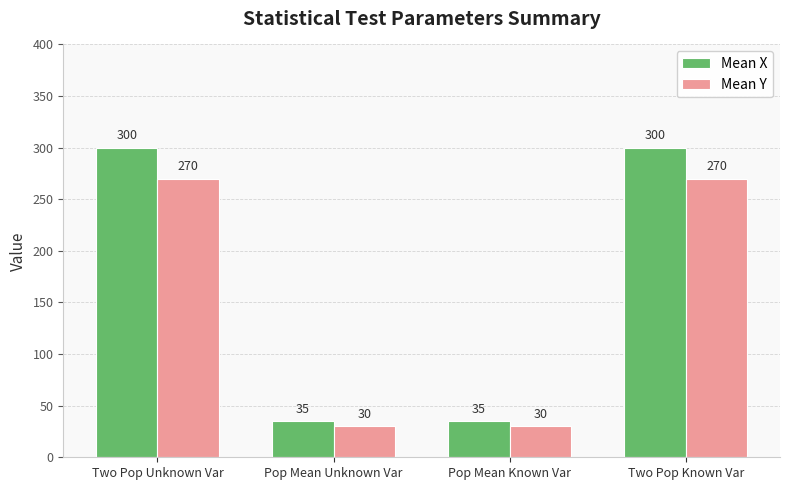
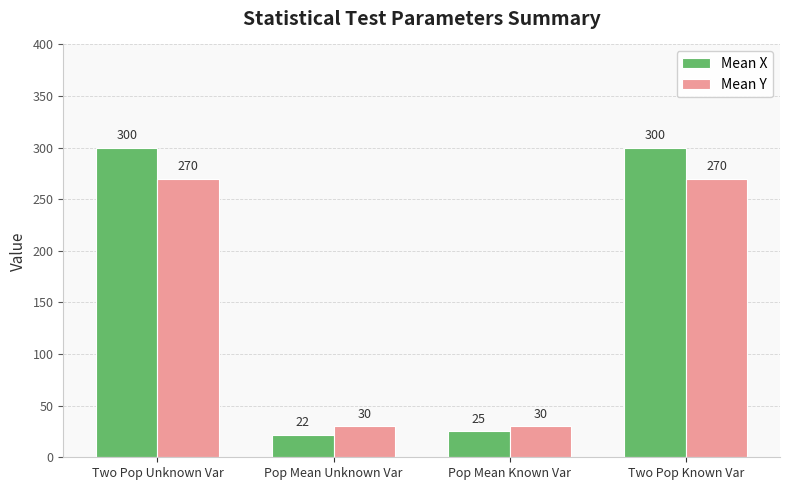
  {
    "Mean X": {
      "Two Pop Unknown Var": 300,
-     "Pop Mean Unknown Var": 35,
-     "Pop Mean Known Var": 35,
+     "Pop Mean Unknown Var": 22,
+     "Pop Mean Known Var": 25,
      "Two Pop Known Var": 300
    },
    "Mean Y": {
      "Two Pop Unknown Var": 270,
      "Pop Mean Unknown Var": 30,
      "Pop Mean Known Var": 30,
      "Two Pop Known Var": 270
    }
  }
